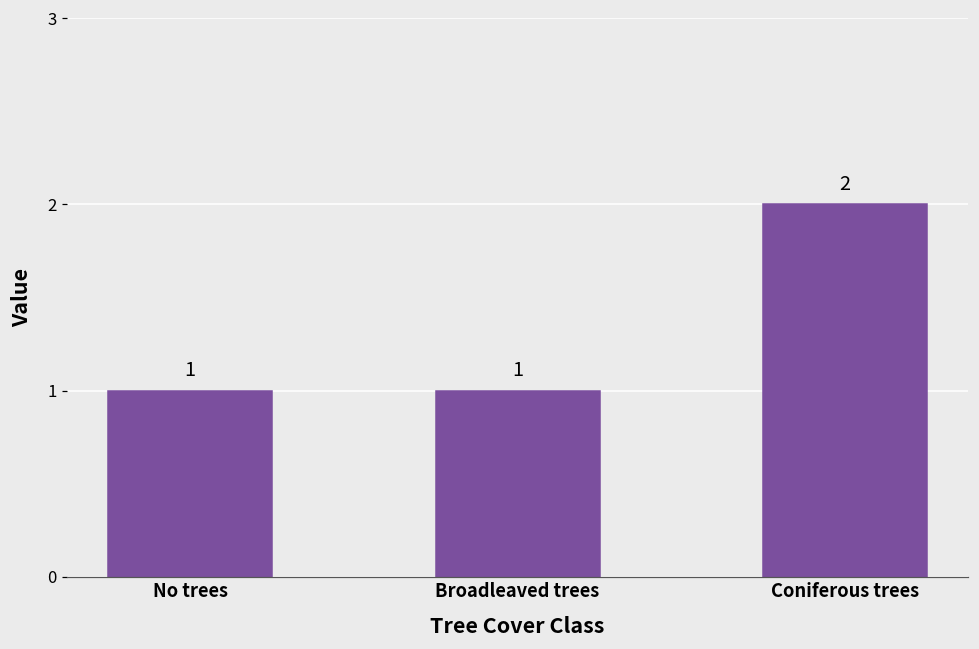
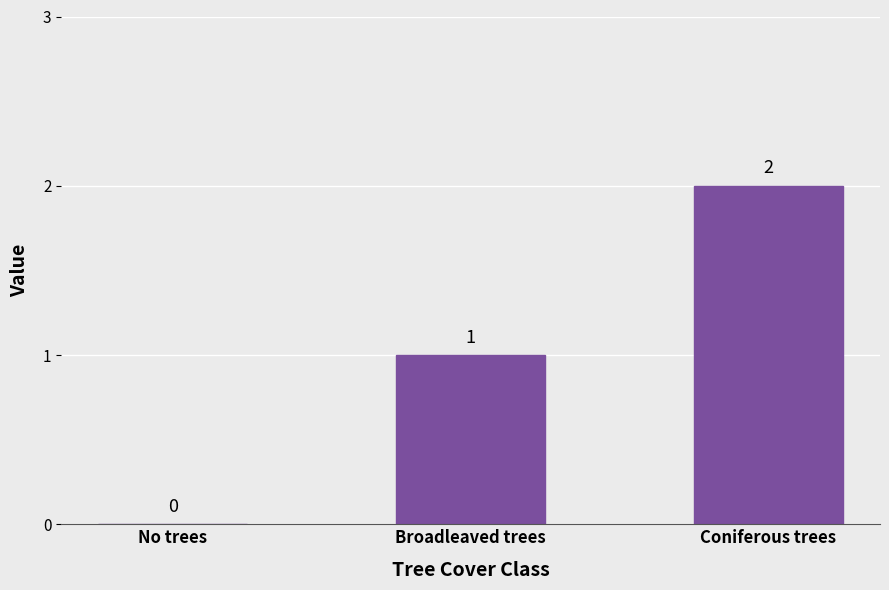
  {
-   "No trees": 1,
+   "No trees": 0,
    "Broadleaved trees": 1,
    "Coniferous trees": 2
  }
